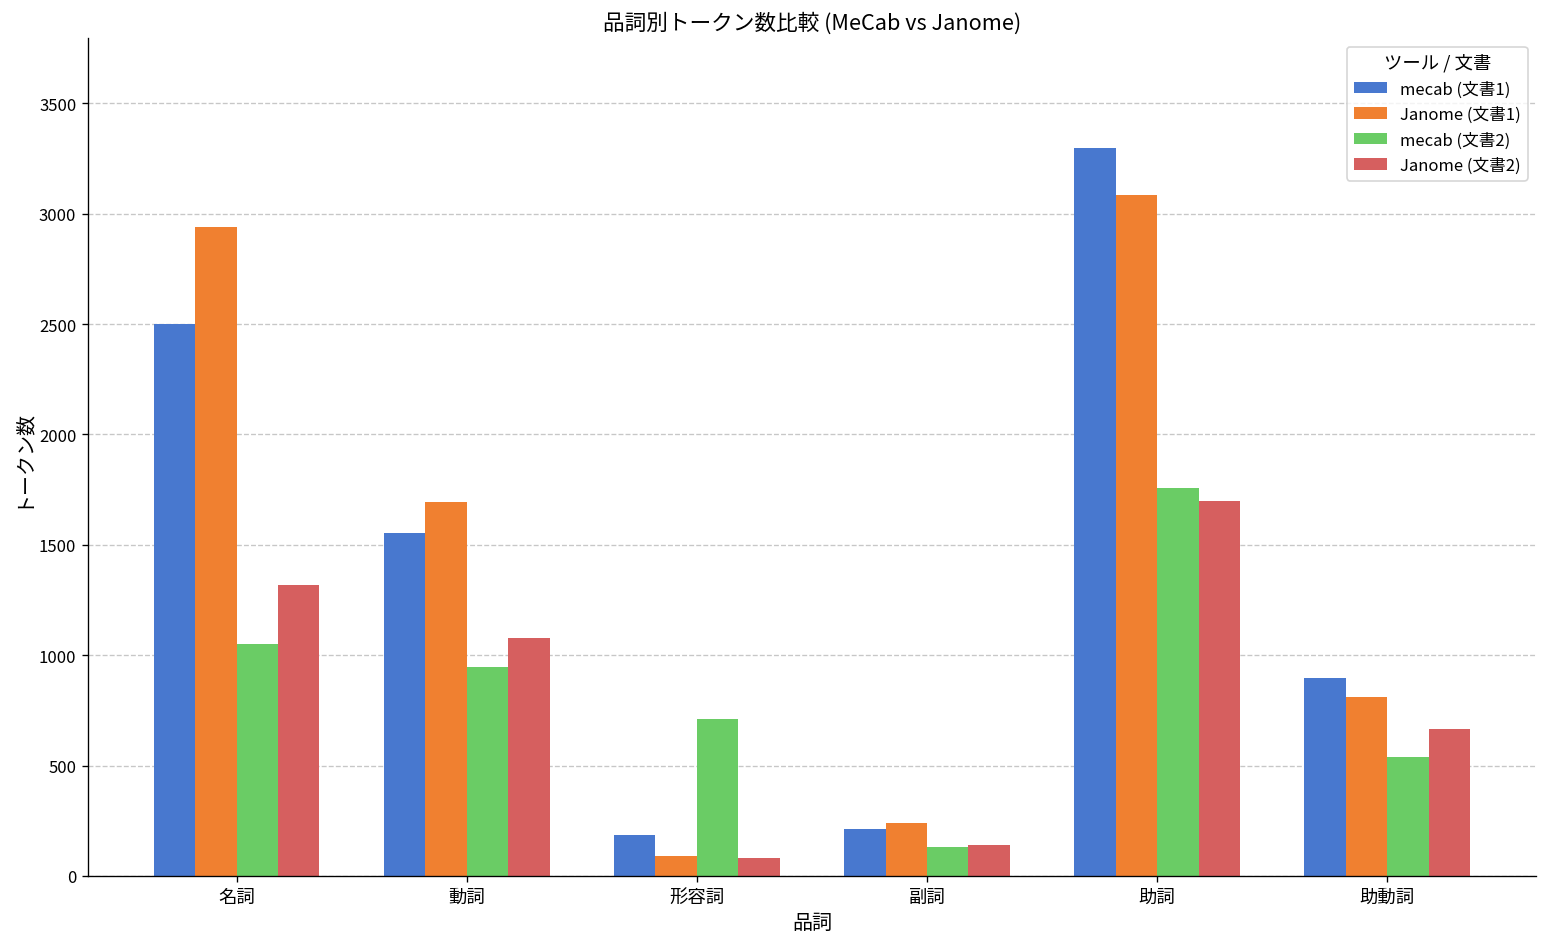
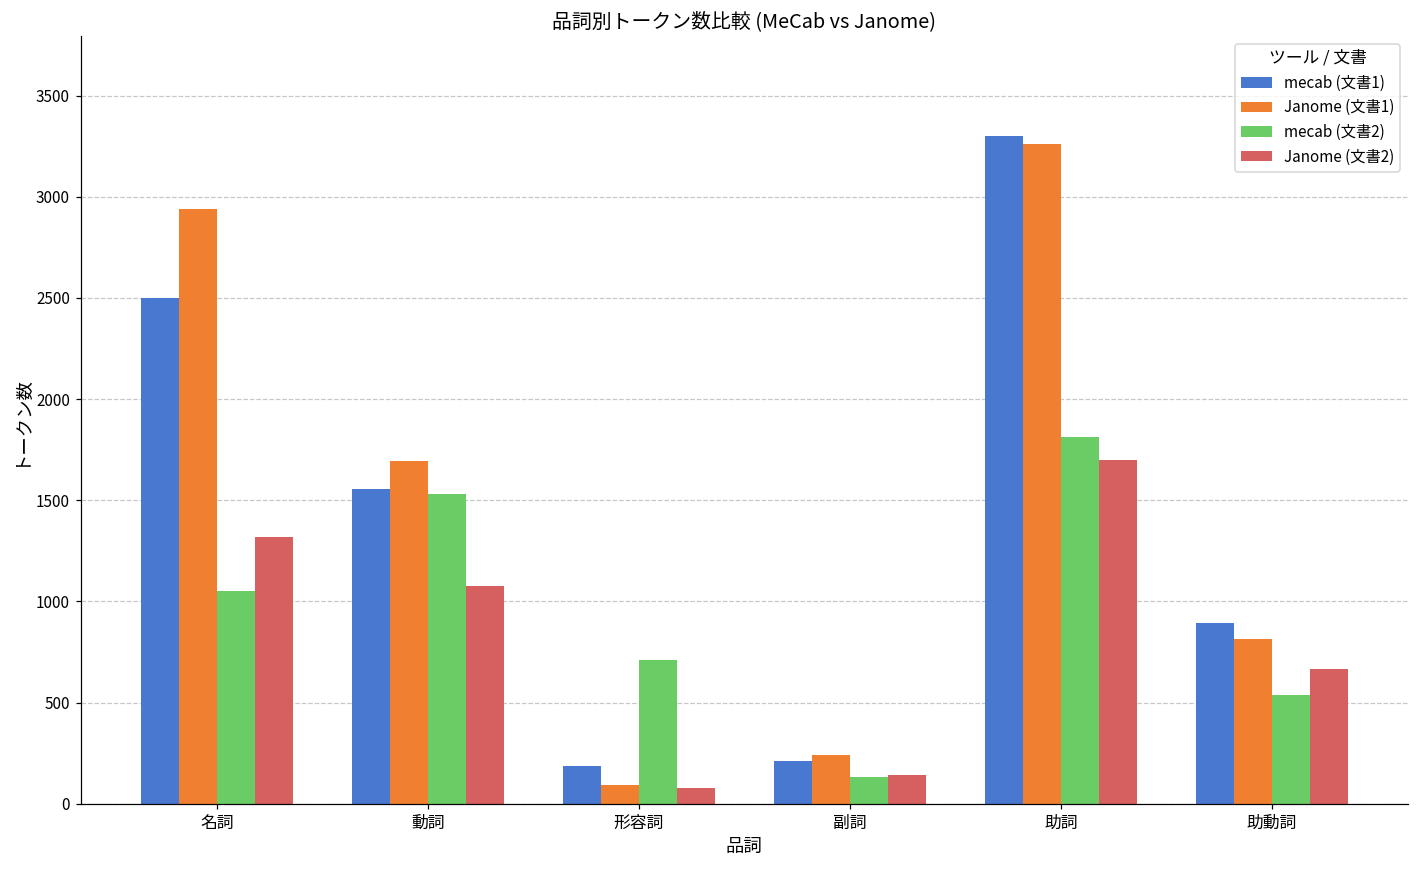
  {
    "mecab (文書1)": {
      "名詞": 2500,
      "動詞": 1560,
      "形容詞": 190,
      "副詞": 210,
      "助詞": 3300,
      "助動詞": 900
    },
    "Janome (文書1)": {
      "名詞": 2940,
      "動詞": 1690,
      "形容詞": 90,
      "副詞": 240,
-     "助詞": 3080,
+     "助詞": 3260,
      "助動詞": 810
    },
    "mecab (文書2)": {
      "名詞": 1050,
-     "動詞": 950,
+     "動詞": 1530,
      "形容詞": 710,
      "副詞": 130,
-     "助詞": 1760,
+     "助詞": 1810,
      "助動詞": 540
    },
    "Janome (文書2)": {
      "名詞": 1320,
      "動詞": 1080,
      "形容詞": 80,
      "副詞": 140,
      "助詞": 1700,
      "助動詞": 670
    }
  }
